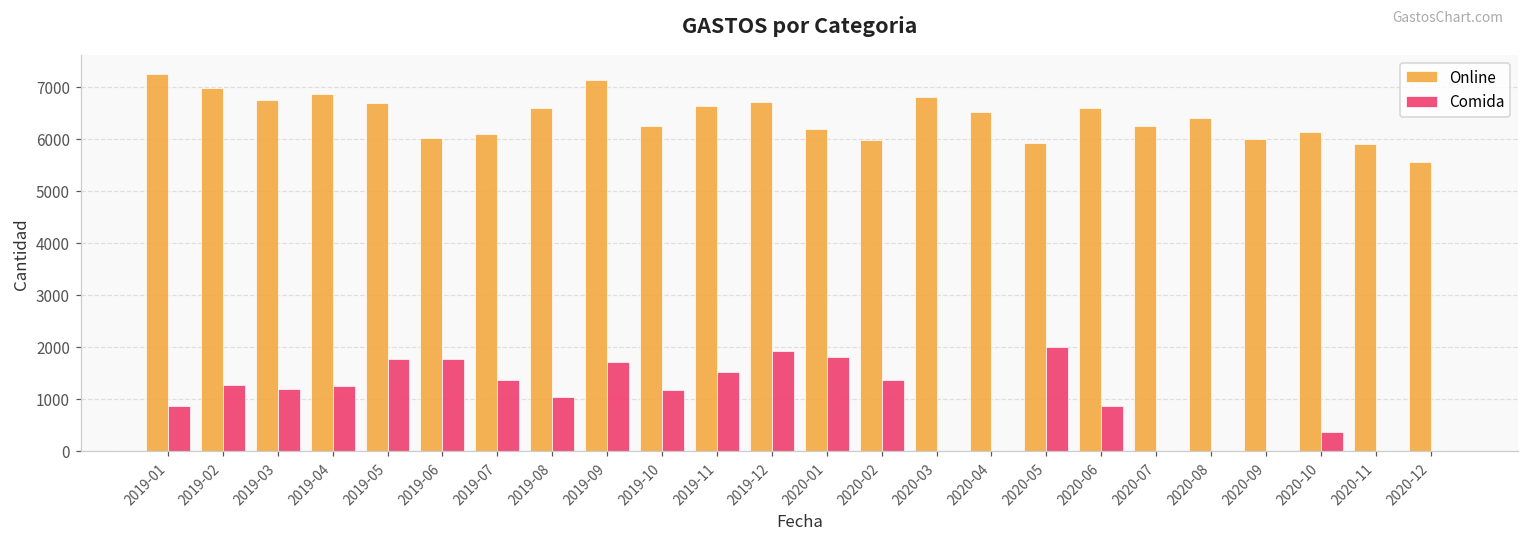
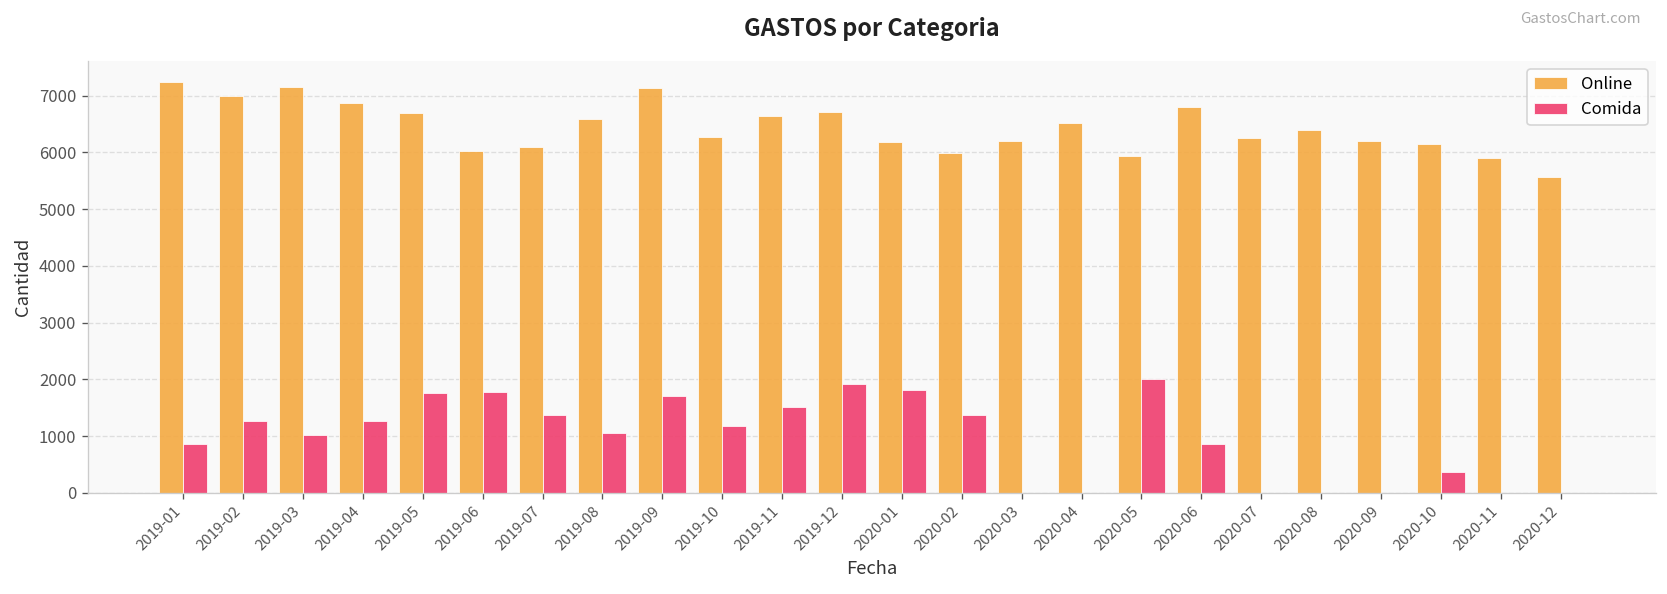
  {
    "Online": {
      "2019-01": 7200,
      "2019-02": 7000,
-     "2019-03": 6700,
+     "2019-03": 7100,
      "2019-04": 6900,
      "2019-05": 6700,
      "2019-06": 6000,
      "2019-07": 6100,
      "2019-08": 6600,
      "2019-09": 7100,
      "2019-10": 6300,
      "2019-11": 6600,
      "2019-12": 6700,
      "2020-01": 6200,
      "2020-02": 6000,
-     "2020-03": 6800,
+     "2020-03": 6200,
      "2020-04": 6500,
      "2020-05": 5900,
-     "2020-06": 6600,
+     "2020-06": 6800,
      "2020-07": 6300,
      "2020-08": 6400,
-     "2020-09": 6000,
+     "2020-09": 6200,
      "2020-10": 6100,
      "2020-11": 5900,
      "2020-12": 5600
    },
    "Comida": {
      "2019-01": 900,
      "2019-02": 1300,
-     "2019-03": 1200,
+     "2019-03": 1000,
      "2019-04": 1300,
      "2019-05": 1800,
      "2019-06": 1800,
      "2019-07": 1400,
      "2019-08": 1100,
      "2019-09": 1700,
      "2019-10": 1200,
      "2019-11": 1500,
      "2019-12": 1900,
      "2020-01": 1800,
      "2020-02": 1400,
      "2020-03": 0,
      "2020-04": 0,
      "2020-05": 2000,
      "2020-06": 900,
      "2020-07": 0,
      "2020-08": 0,
      "2020-09": 0,
      "2020-10": 400,
      "2020-11": 0,
      "2020-12": 0
    }
  }
